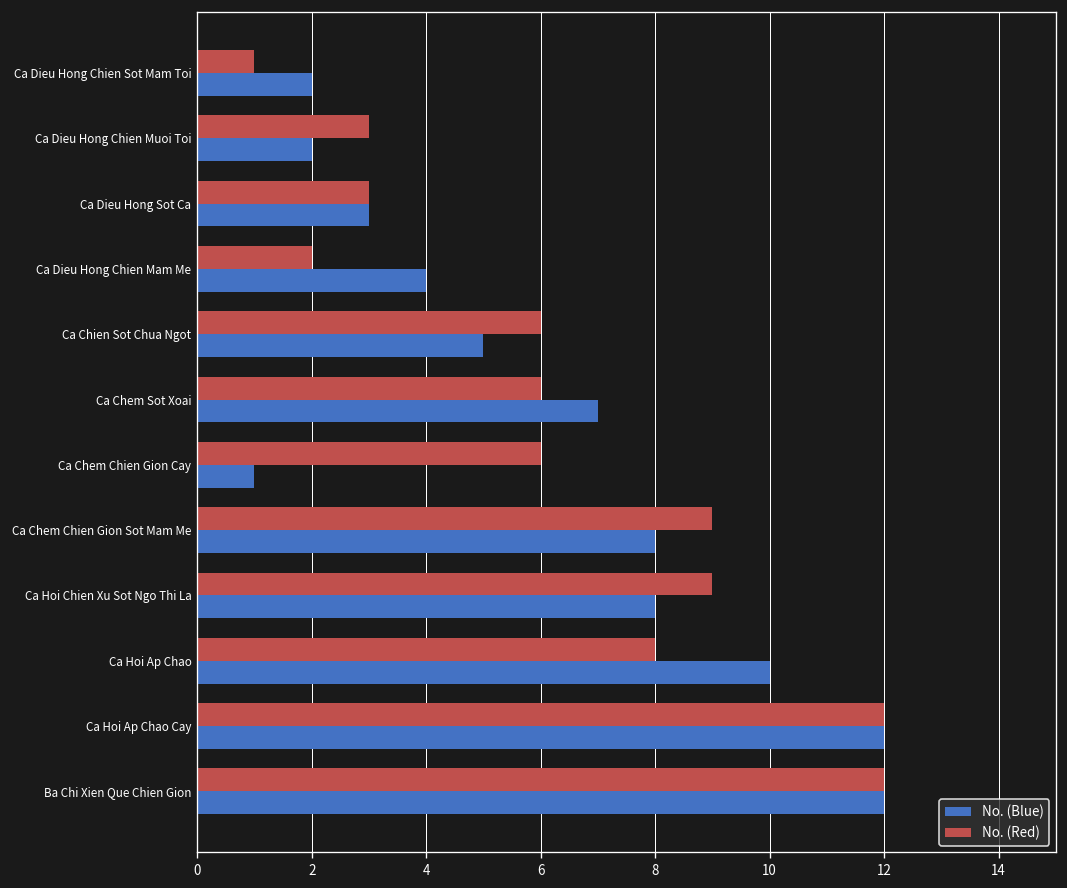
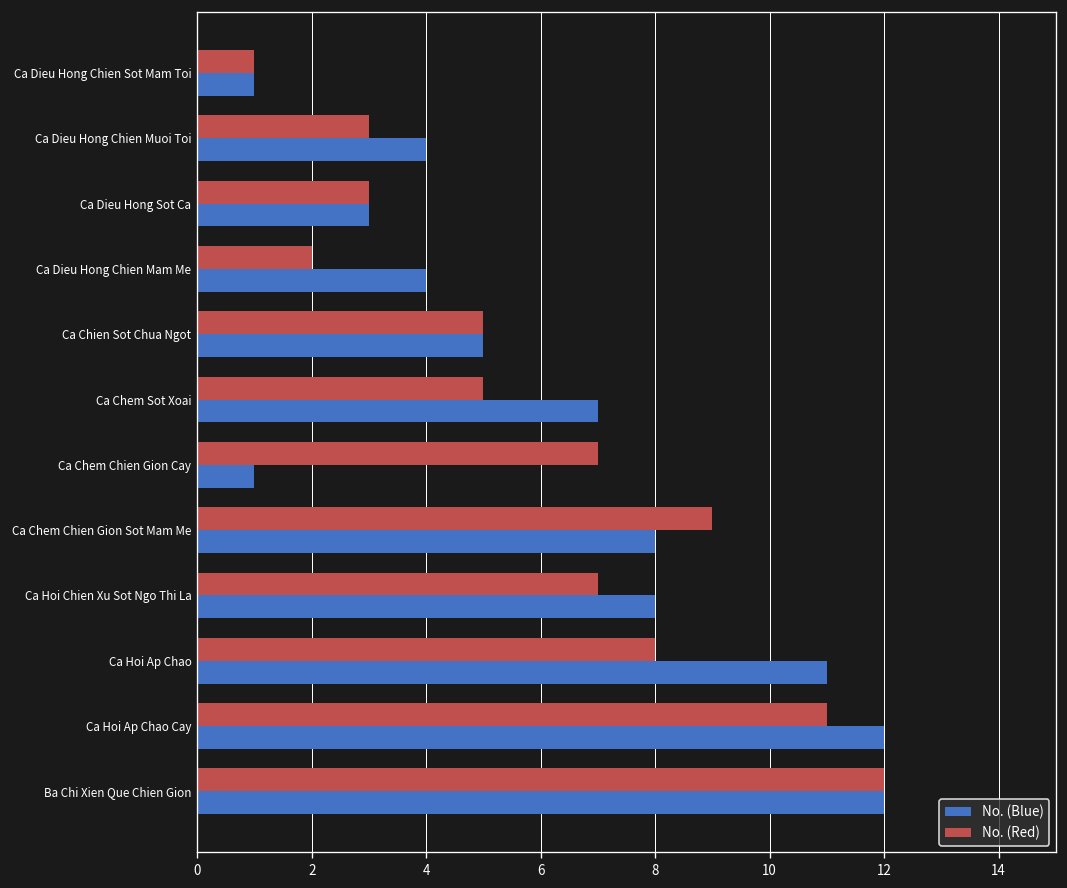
  {
    "No. (Blue)": {
-     "Ca Dieu Hong Chien Sot Mam Toi": 2,
-     "Ca Dieu Hong Chien Muoi Toi": 2,
+     "Ca Dieu Hong Chien Sot Mam Toi": 1,
+     "Ca Dieu Hong Chien Muoi Toi": 4,
      "Ca Dieu Hong Sot Ca": 3,
      "Ca Dieu Hong Chien Mam Me": 4,
      "Ca Chien Sot Chua Ngot": 5,
      "Ca Chem Sot Xoai": 7,
      "Ca Chem Chien Gion Cay": 1,
      "Ca Chem Chien Gion Sot Mam Me": 8,
      "Ca Hoi Chien Xu Sot Ngo Thi La": 8,
-     "Ca Hoi Ap Chao": 10,
+     "Ca Hoi Ap Chao": 11,
      "Ca Hoi Ap Chao Cay": 12,
      "Ba Chi Xien Que Chien Gion": 12
    },
    "No. (Red)": {
      "Ca Dieu Hong Chien Sot Mam Toi": 1,
      "Ca Dieu Hong Chien Muoi Toi": 3,
      "Ca Dieu Hong Sot Ca": 3,
      "Ca Dieu Hong Chien Mam Me": 2,
-     "Ca Chien Sot Chua Ngot": 6,
-     "Ca Chem Sot Xoai": 6,
-     "Ca Chem Chien Gion Cay": 6,
+     "Ca Chien Sot Chua Ngot": 5,
+     "Ca Chem Sot Xoai": 5,
+     "Ca Chem Chien Gion Cay": 7,
      "Ca Chem Chien Gion Sot Mam Me": 9,
-     "Ca Hoi Chien Xu Sot Ngo Thi La": 9,
+     "Ca Hoi Chien Xu Sot Ngo Thi La": 7,
      "Ca Hoi Ap Chao": 8,
-     "Ca Hoi Ap Chao Cay": 12,
+     "Ca Hoi Ap Chao Cay": 11,
      "Ba Chi Xien Que Chien Gion": 12
    }
  }
